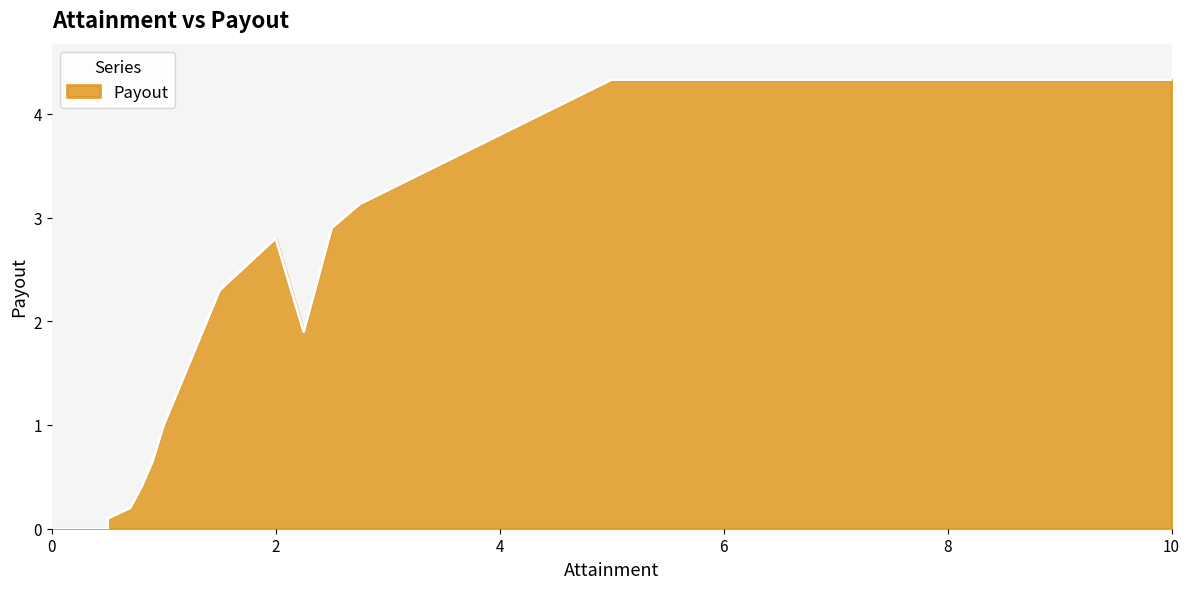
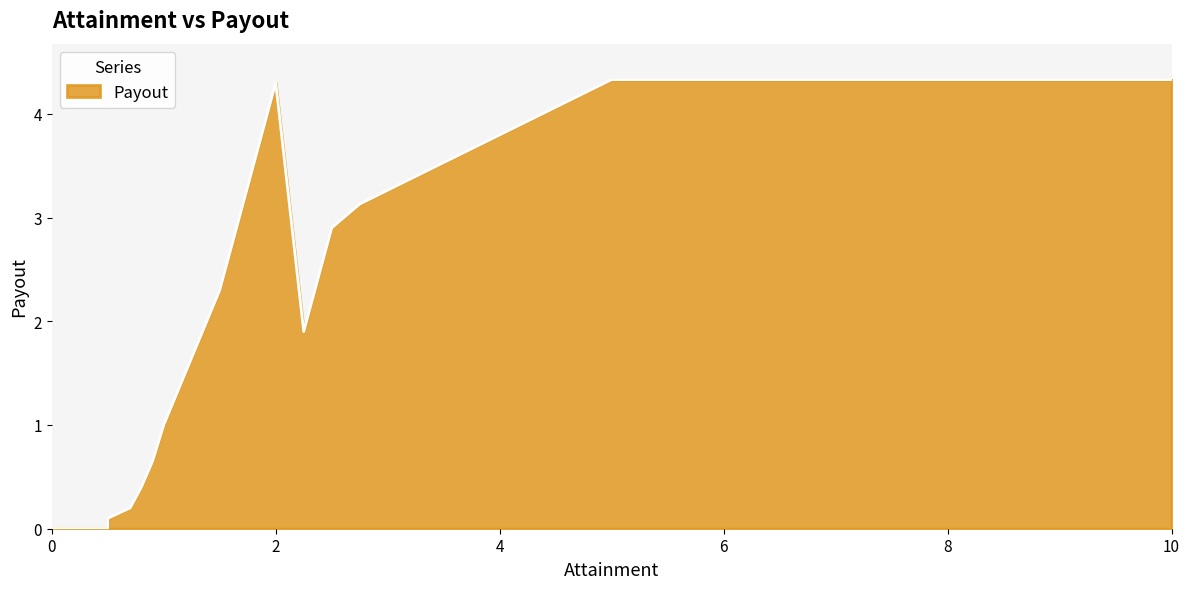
  {
    "0": 0.0,
-   "2": 2.8,
+   "2": 4.3,
    "10": 4.33
  }
